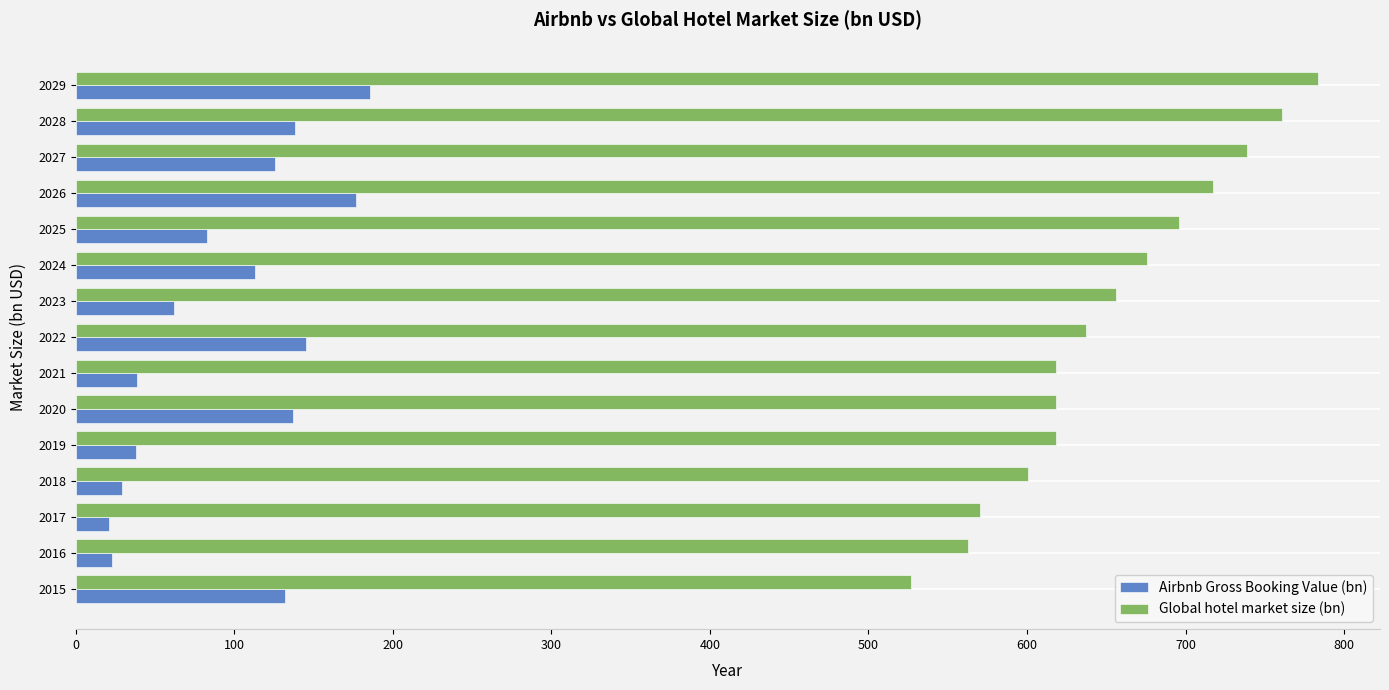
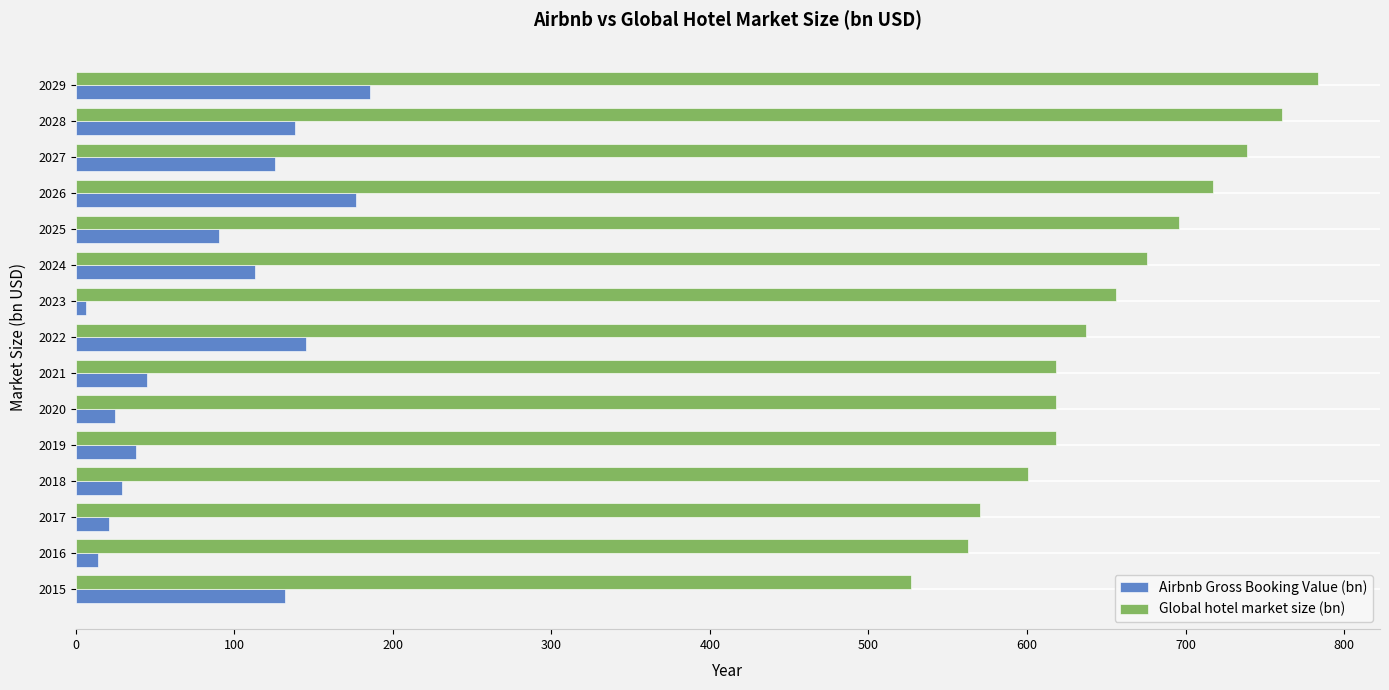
  {
    "Airbnb Gross Booking Value (bn)": {
      "2029": 185,
      "2028": 138,
      "2027": 125,
      "2026": 177,
-     "2025": 83,
+     "2025": 90,
      "2024": 113,
-     "2023": 62,
+     "2023": 6,
      "2022": 145,
-     "2021": 38,
-     "2020": 137,
+     "2021": 45,
+     "2020": 25,
      "2019": 38,
      "2018": 29,
      "2017": 21,
-     "2016": 23,
+     "2016": 14,
      "2015": 132
    },
    "Global hotel market size (bn)": {
      "2029": 784,
      "2028": 761,
      "2027": 739,
      "2026": 717,
      "2025": 696,
      "2024": 676,
      "2023": 656,
      "2022": 637,
      "2021": 619,
      "2020": 619,
      "2019": 619,
      "2018": 600,
      "2017": 570,
      "2016": 563,
      "2015": 527
    }
  }
